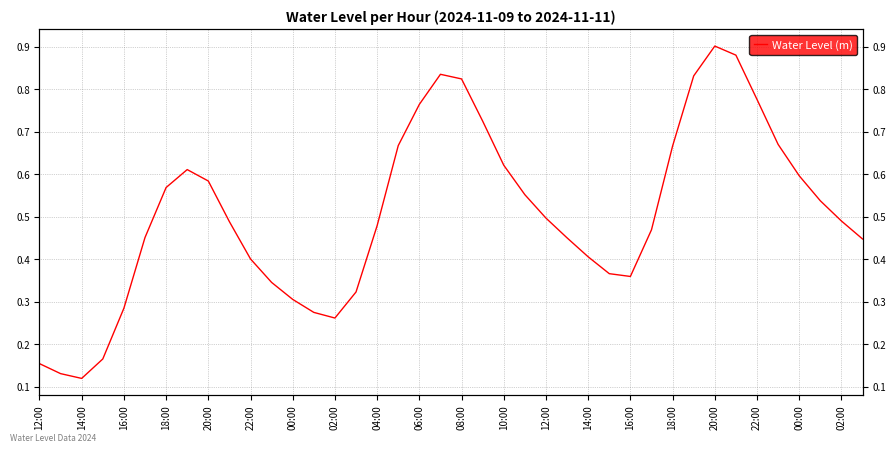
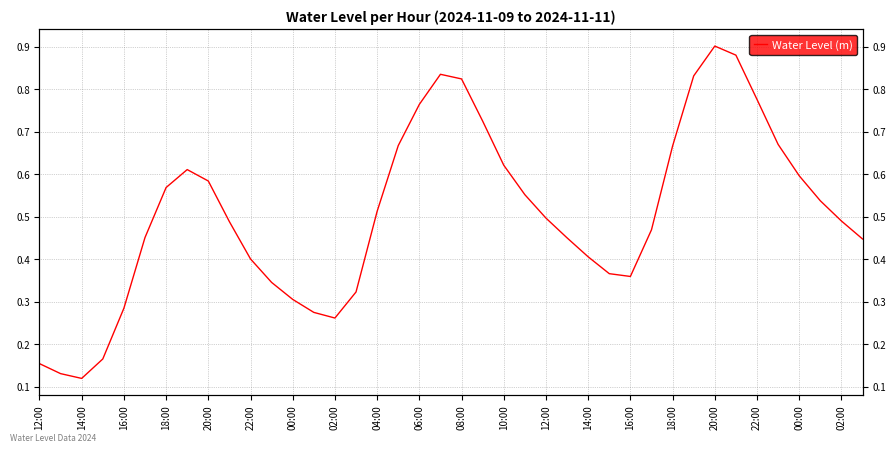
  {
-   "04:00": 0.48,
+   "04:00": 0.51,
    "06:00": 0.76,
    "08:00": 0.82,
    "10:00": 0.62
  }
